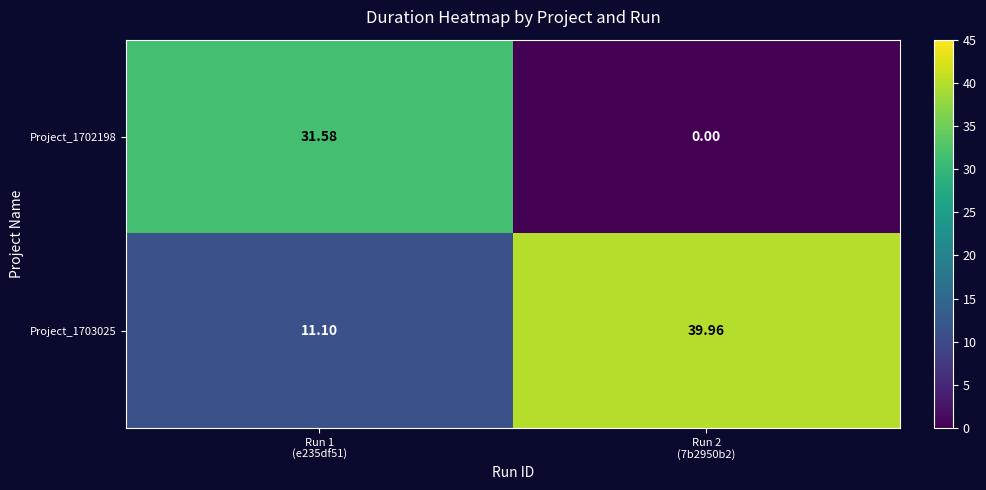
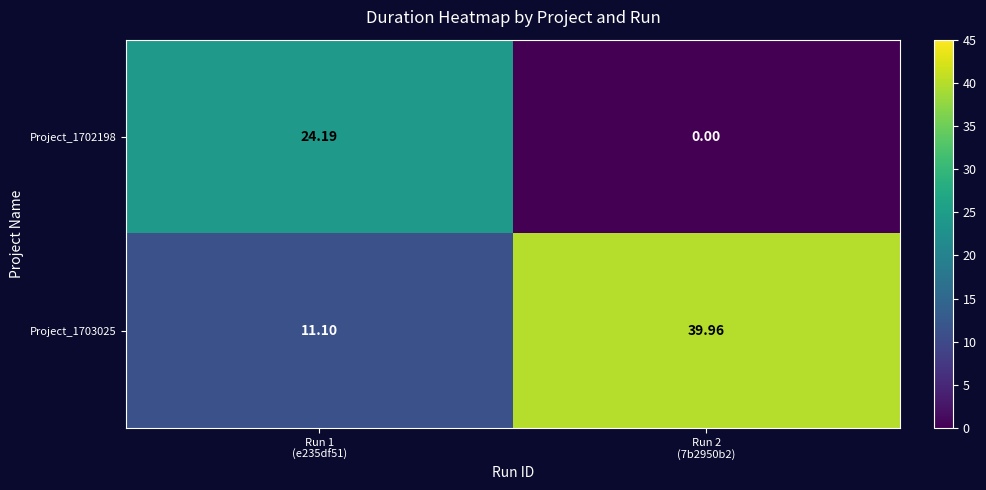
  {
    "Project_1702198": {
-     "Run 1 (e235df51)": 31.58,
+     "Run 1 (e235df51)": 24.19,
      "Run 2 (7b2950b2)": 0.00
    },
    "Project_1703025": {
      "Run 1 (e235df51)": 11.10,
      "Run 2 (7b2950b2)": 39.96
    }
  }
